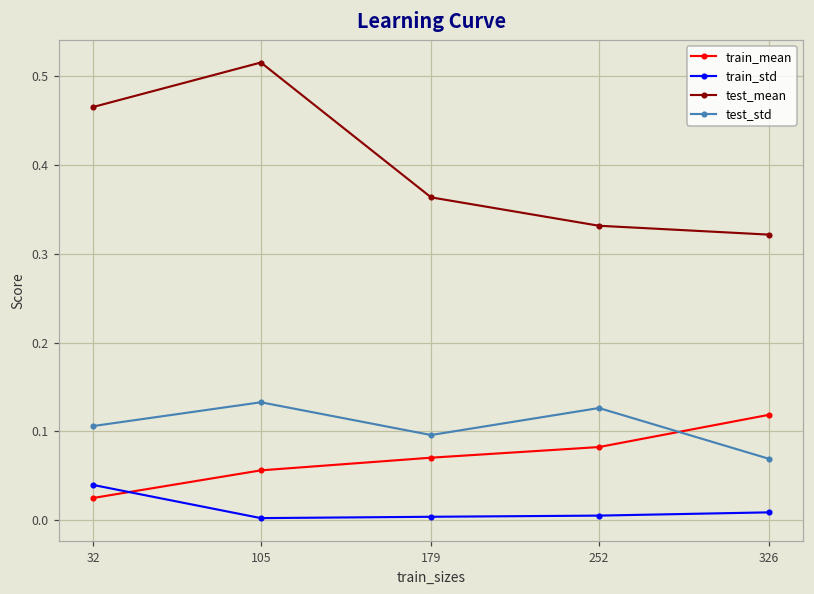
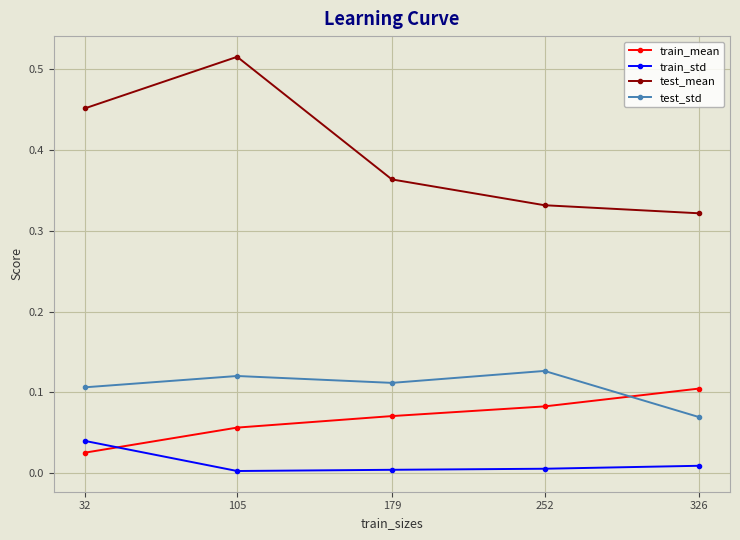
  {
    "train_mean": {
      "32": 0.03,
      "105": 0.06,
      "179": 0.07,
      "252": 0.08,
-     "326": 0.12
+     "326": 0.10
    },
    "train_std": {
      "32": 0.04,
      "105": 0.00,
      "179": 0.00,
      "252": 0.01,
      "326": 0.01
    },
    "test_mean": {
-     "32": 0.47,
+     "32": 0.45,
      "105": 0.52,
      "179": 0.36,
      "252": 0.33,
      "326": 0.32
    },
    "test_std": {
      "32": 0.11,
-     "105": 0.13,
-     "179": 0.10,
+     "105": 0.12,
+     "179": 0.11,
      "252": 0.13,
      "326": 0.07
    }
  }
